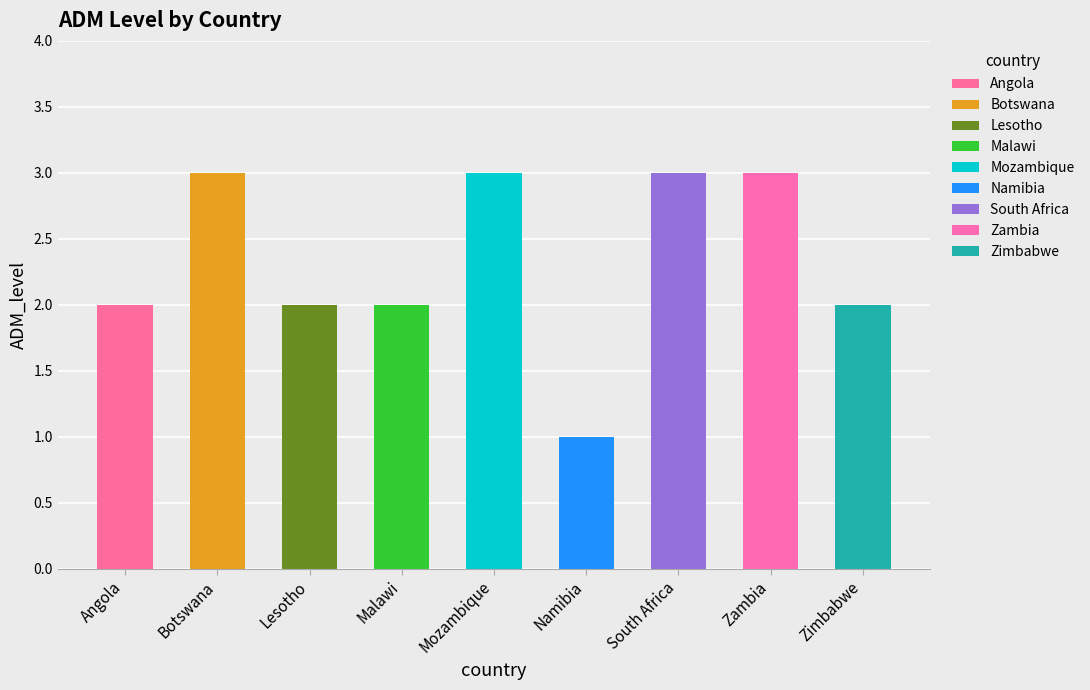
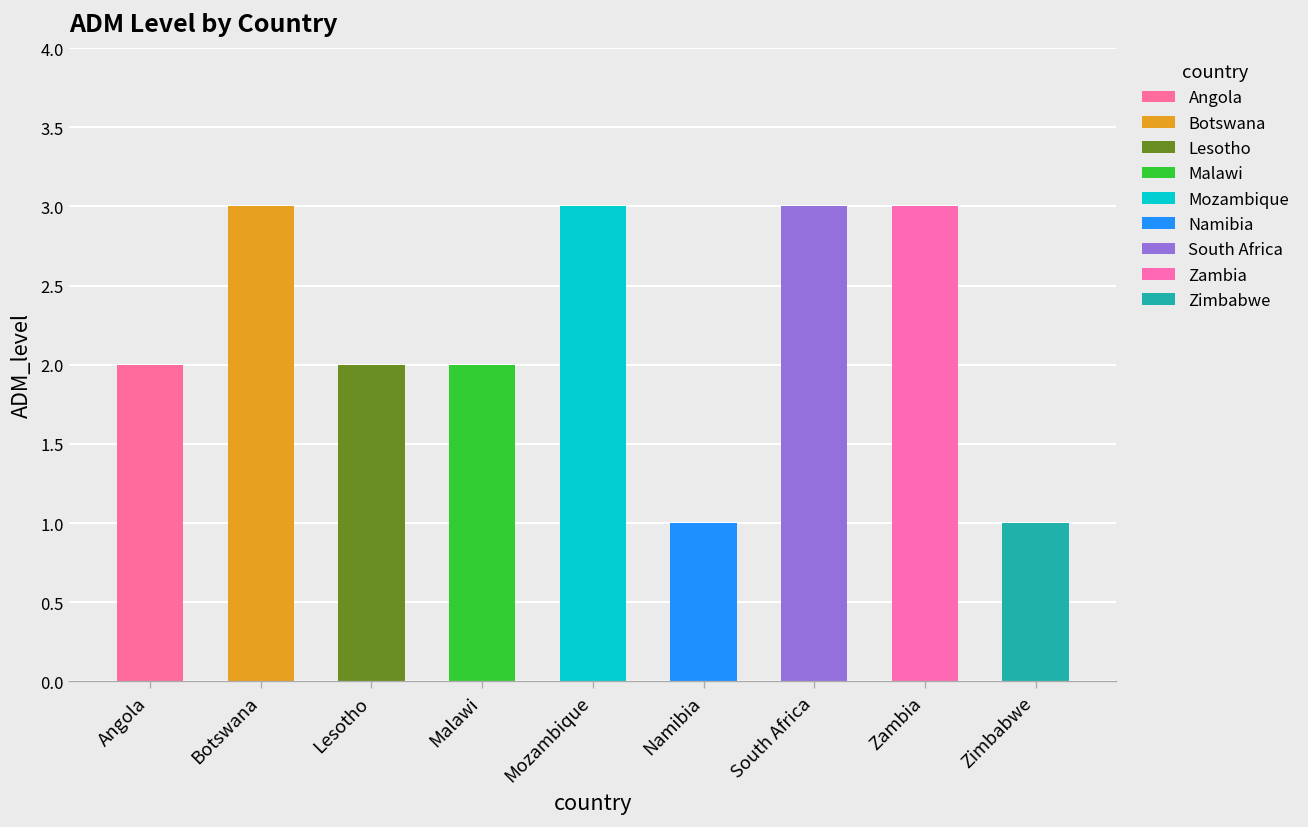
  {
    "Angola": 2,
    "Botswana": 3,
    "Lesotho": 2,
    "Malawi": 2,
    "Mozambique": 3,
    "Namibia": 1,
    "South Africa": 3,
    "Zambia": 3,
-   "Zimbabwe": 2
+   "Zimbabwe": 1
  }
